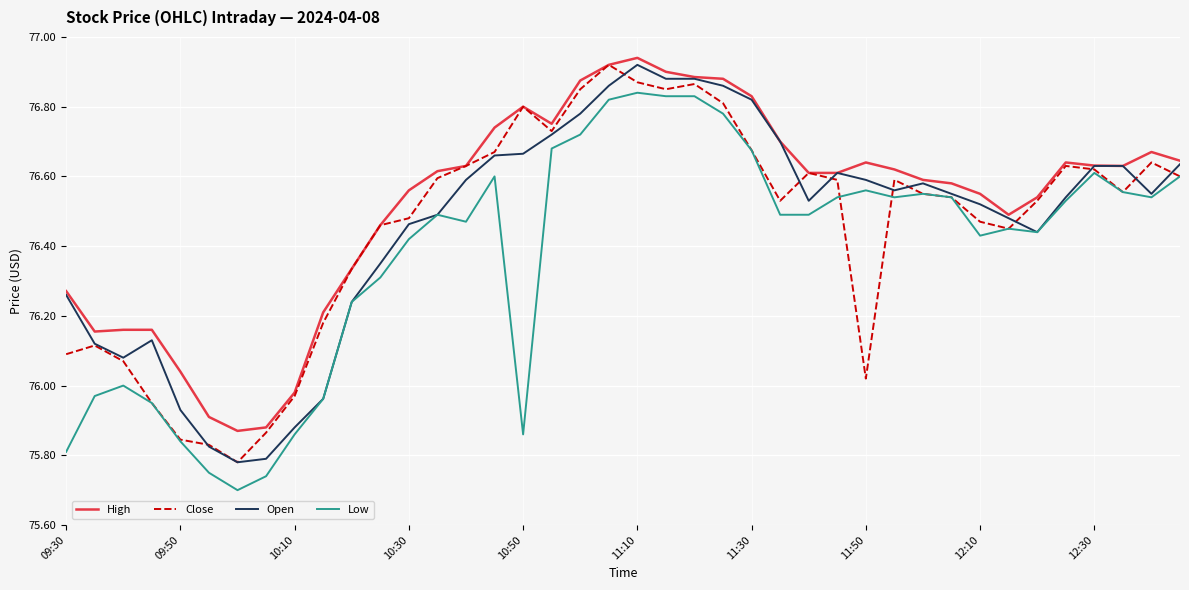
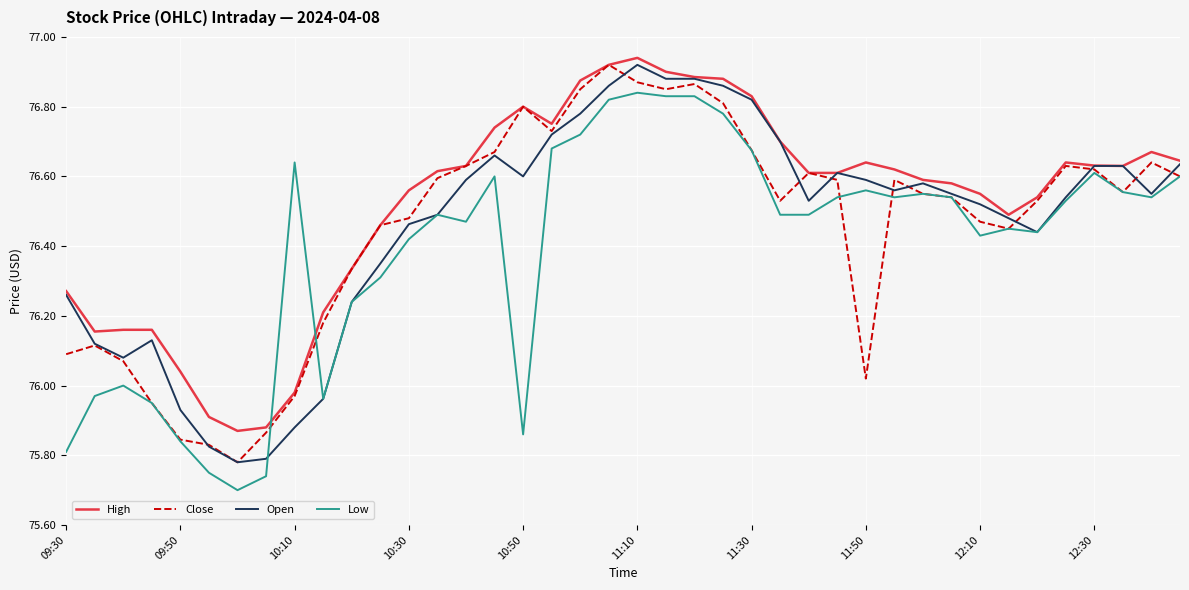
  {
    "High": {
      "09:30": 76.27,
      "09:50": 76.04,
      "10:10": 75.98,
      "10:30": 76.56,
      "11:10": 76.94,
      "11:30": 76.83,
      "11:50": 76.64,
      "12:10": 76.55
    },
    "Close": {
      "09:30": 76.09,
      "10:10": 75.97,
      "10:30": 76.48,
      "11:10": 76.87,
      "11:50": 76.02,
      "12:10": 76.47,
      "12:30": 76.62
    },
    "Open": {
      "09:30": 76.26,
      "09:50": 75.93,
      "10:10": 75.88,
      "10:30": 76.46,
-     "10:50": 76.67,
+     "10:50": 76.60,
      "11:10": 76.92,
      "11:30": 76.82,
      "11:50": 76.59,
      "12:10": 76.52
    },
    "Low": {
      "09:30": 75.81,
-     "10:10": 75.86,
+     "10:10": 76.64,
      "10:30": 76.42,
      "10:50": 75.86,
      "11:10": 76.84,
      "11:50": 76.56,
      "12:10": 76.43,
      "12:30": 76.61
    }
  }
